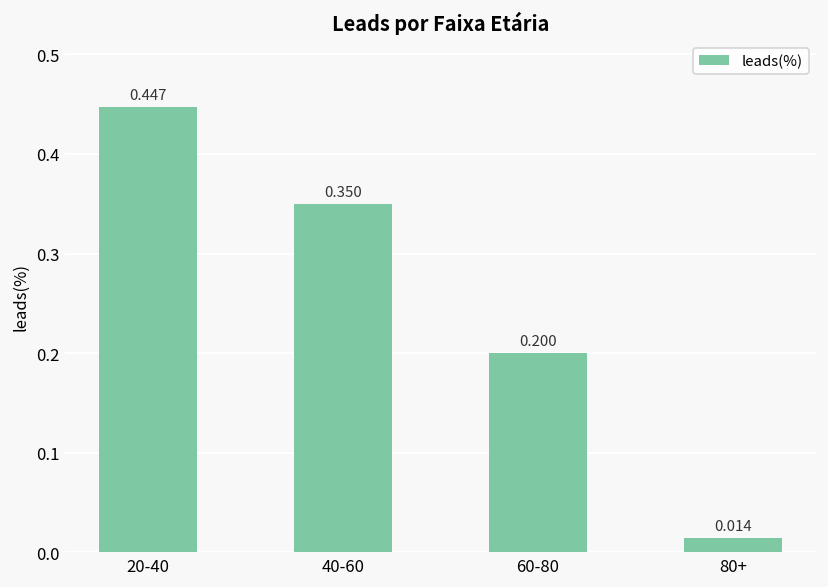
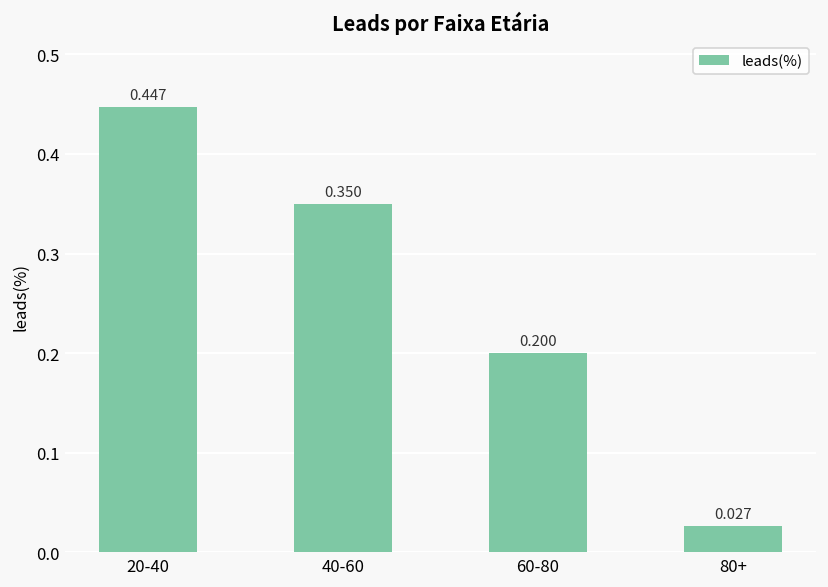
  {
    "20-40": 0.447,
    "40-60": 0.350,
    "60-80": 0.200,
-   "80+": 0.014
+   "80+": 0.027
  }
